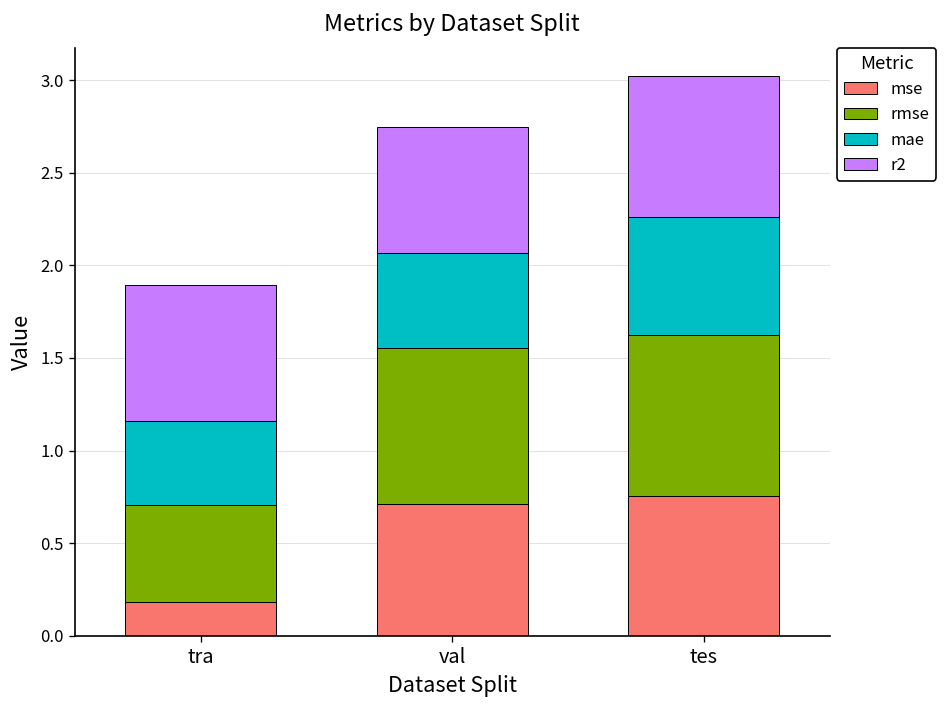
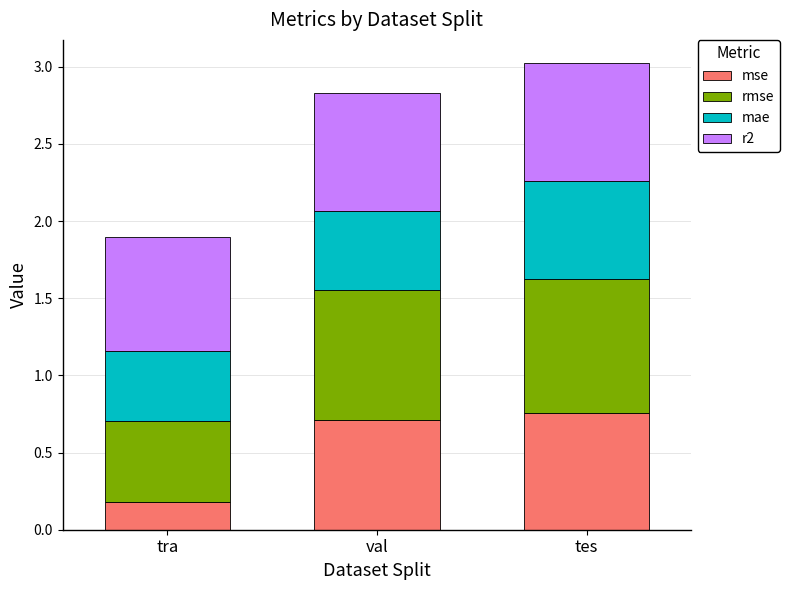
  {
    "mse": {
      "tra": 0.18,
      "val": 0.71,
      "tes": 0.75
    },
    "rmse": {
      "tra": 0.53,
      "val": 0.84,
      "tes": 0.87
    },
    "mae": {
      "tra": 0.45,
      "val": 0.51,
      "tes": 0.64
    },
    "r2": {
      "tra": 0.74,
-     "val": 0.68,
+     "val": 0.77,
      "tes": 0.76
    }
  }
